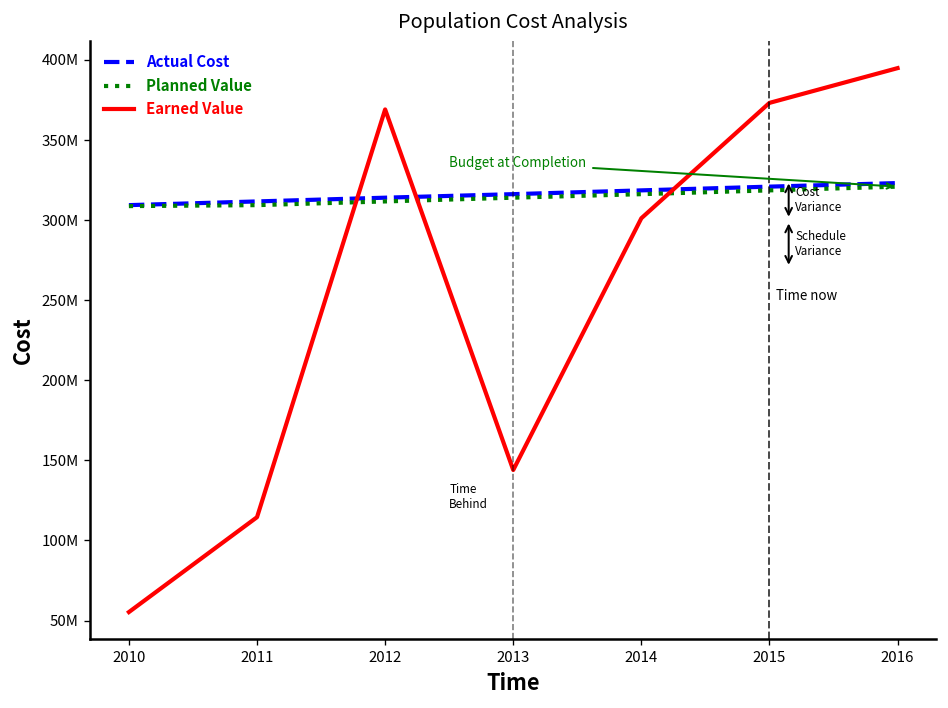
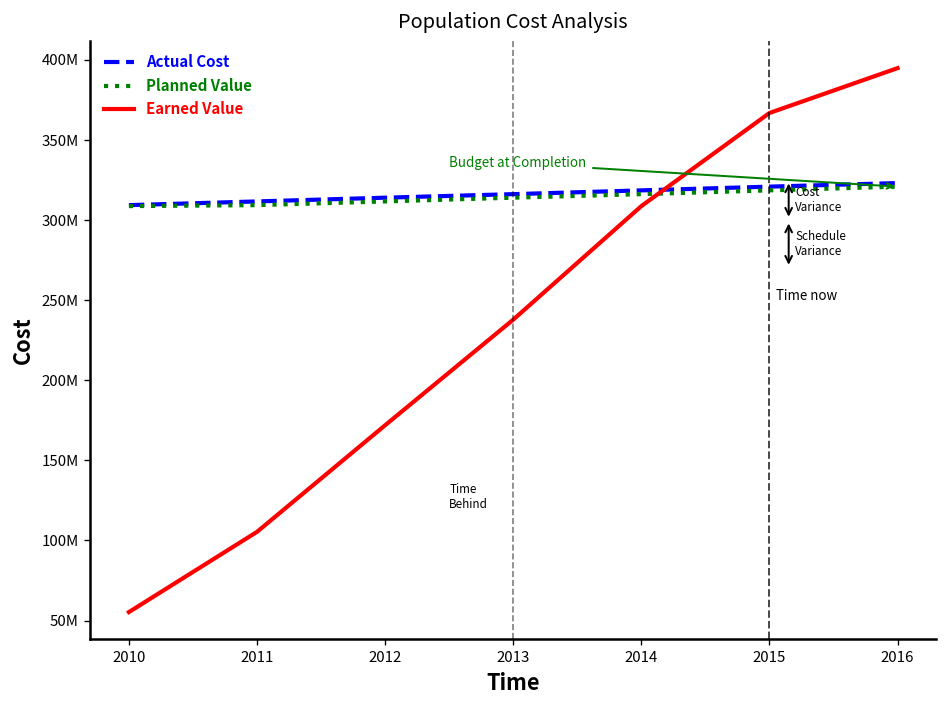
  {
    "Actual Cost": {
      "2011": 312000000,
      "2012": 314000000,
      "2013": 316000000,
      "2014": 319000000,
      "2015": 321000000,
      "2016": 323000000
    },
    "Planned Value": {
      "2011": 309000000,
      "2012": 312000000,
      "2013": 314000000,
      "2014": 316000000,
      "2015": 319000000,
      "2016": 321000000
    },
    "Earned Value": {
      "2010": 55000000,
-     "2011": 115000000,
-     "2012": 369000000,
-     "2013": 144000000,
-     "2014": 301000000,
-     "2015": 373000000,
+     "2011": 105000000,
+     "2012": 172000000,
+     "2013": 238000000,
+     "2014": 309000000,
+     "2015": 367000000,
      "2016": 395000000
    }
  }
